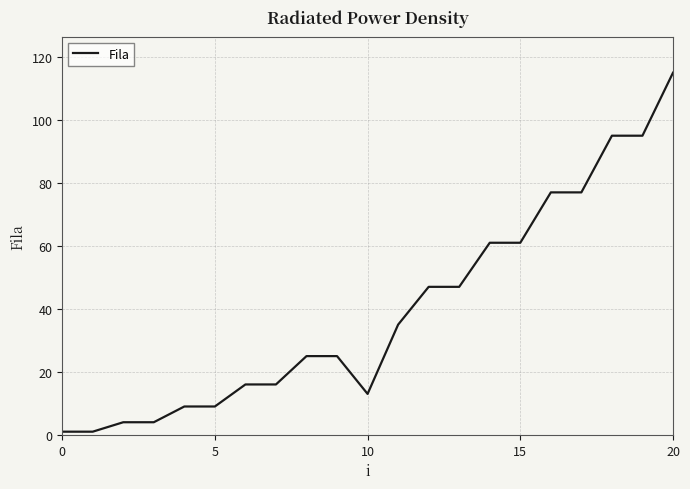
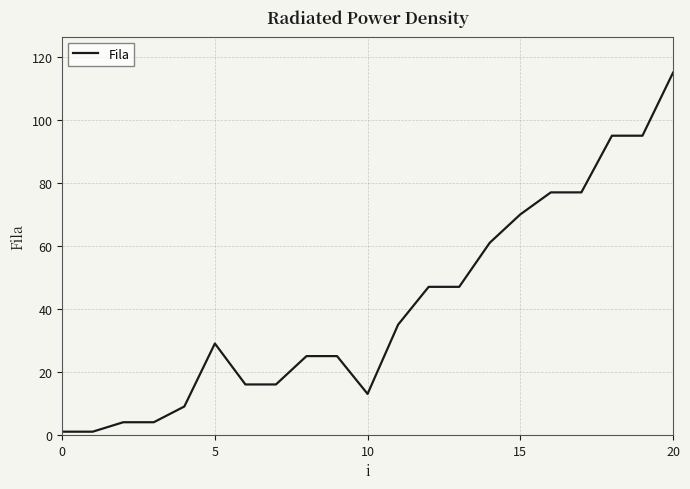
  {
    "0": 1,
-   "5": 9,
+   "5": 29,
    "10": 13,
-   "15": 61,
+   "15": 70,
    "20": 115
  }
